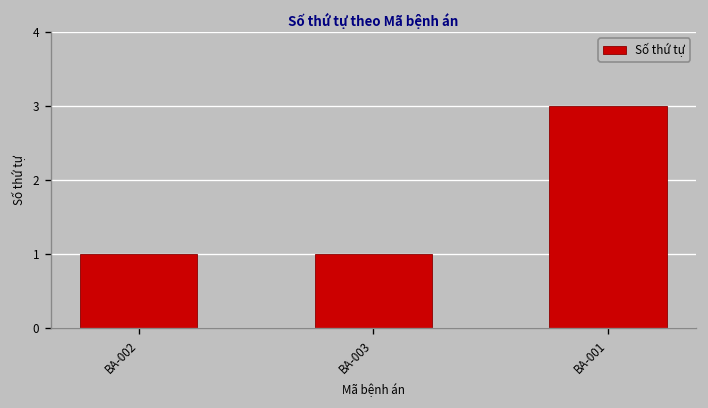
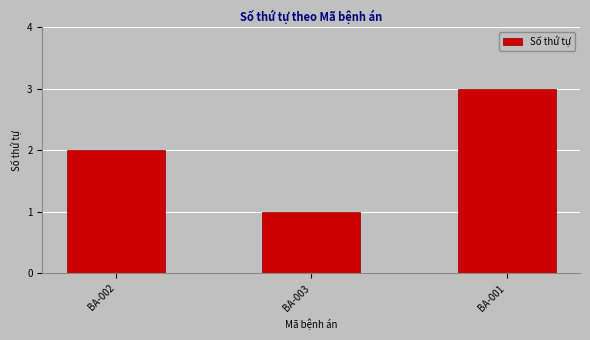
  {
-   "BA-002": 1,
+   "BA-002": 2,
    "BA-003": 1,
    "BA-001": 3
  }
